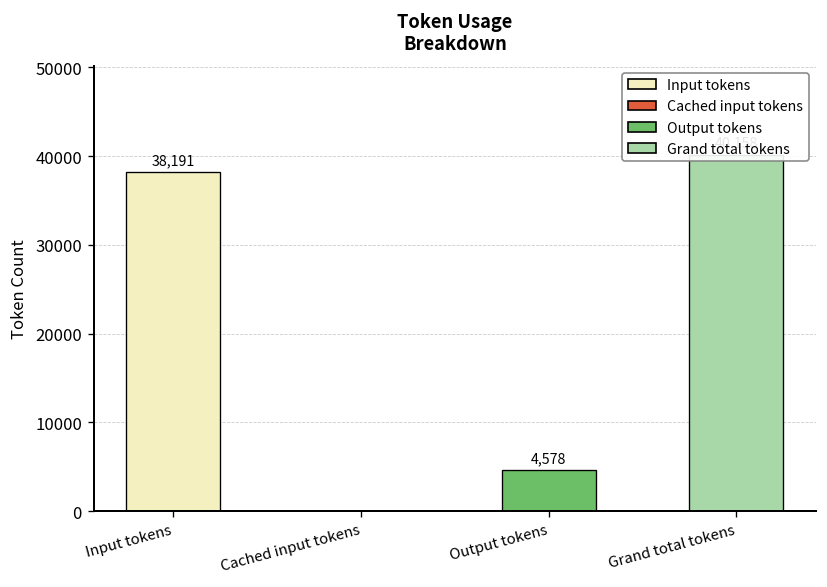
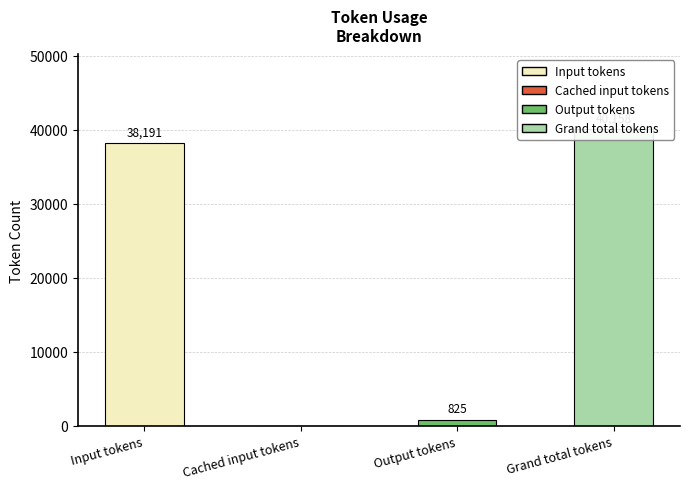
  {
    "Input tokens": "38,191",
-   "Output tokens": "4,578"
+   "Output tokens": "825"
  }
